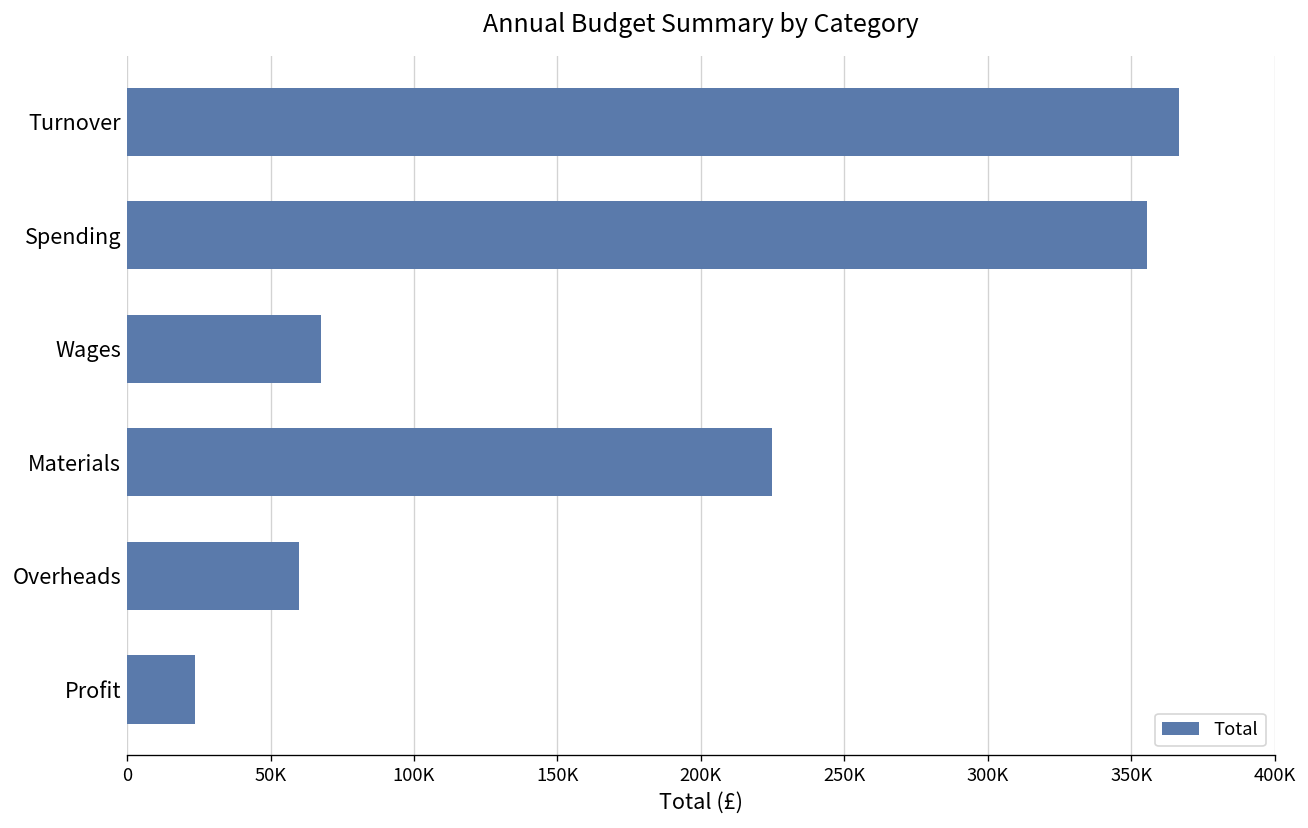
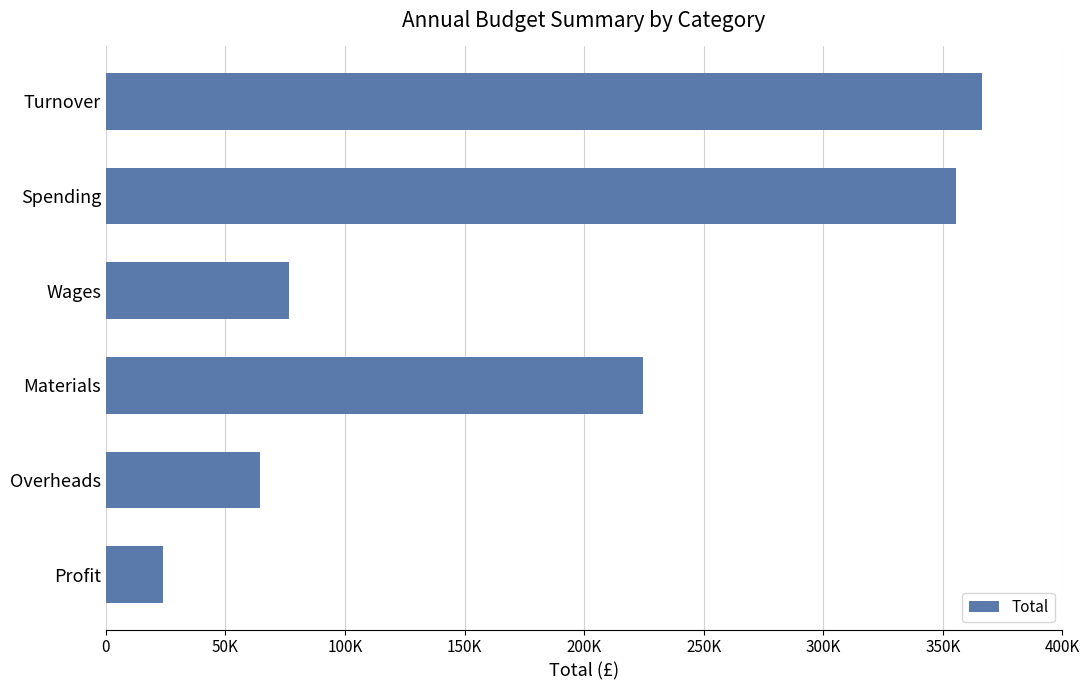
  {
    "Turnover": 367000,
    "Spending": 356000,
-   "Wages": 67000,
+   "Wages": 77000,
    "Materials": 225000,
-   "Overheads": 60000,
+   "Overheads": 64000,
    "Profit": 24000
  }
